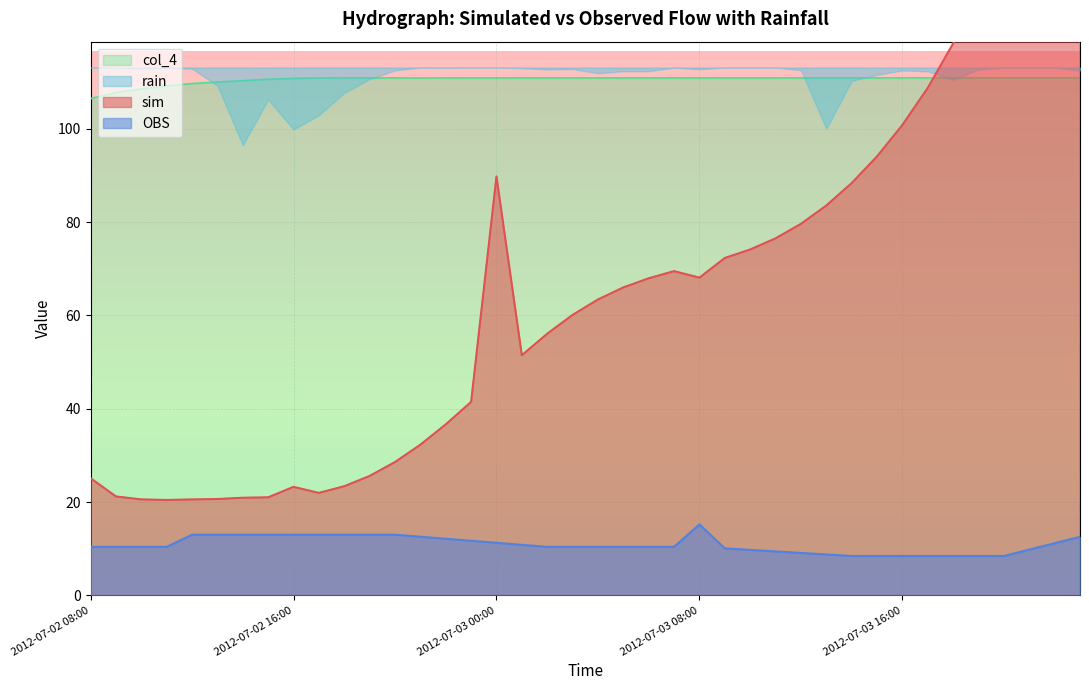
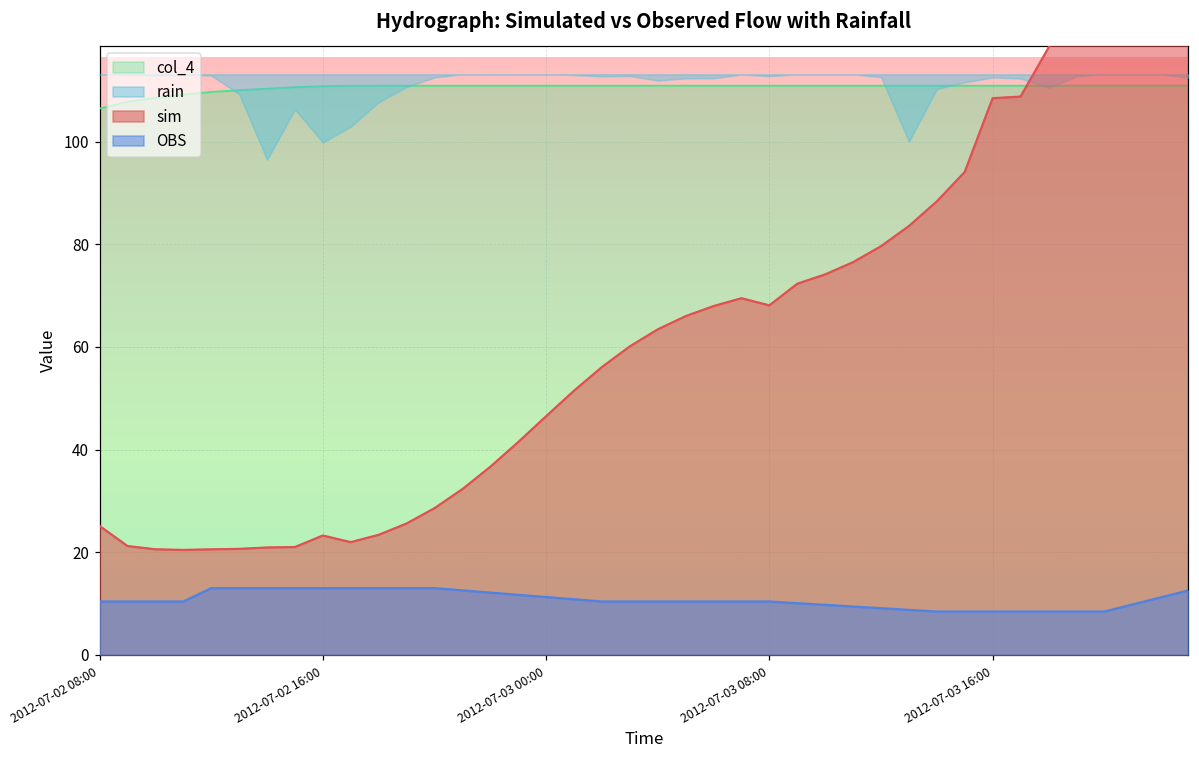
  {
    "sim": {
      "2012-07-02 08:00": 25,
      "2012-07-02 16:00": 23,
-     "2012-07-03 00:00": 90,
+     "2012-07-03 00:00": 46,
      "2012-07-03 08:00": 68,
-     "2012-07-03 16:00": 101
+     "2012-07-03 16:00": 108
    },
    "OBS": {
      "2012-07-02 08:00": 10,
      "2012-07-02 16:00": 13,
      "2012-07-03 00:00": 11,
-     "2012-07-03 08:00": 15,
+     "2012-07-03 08:00": 10,
      "2012-07-03 16:00": 8
    }
  }
